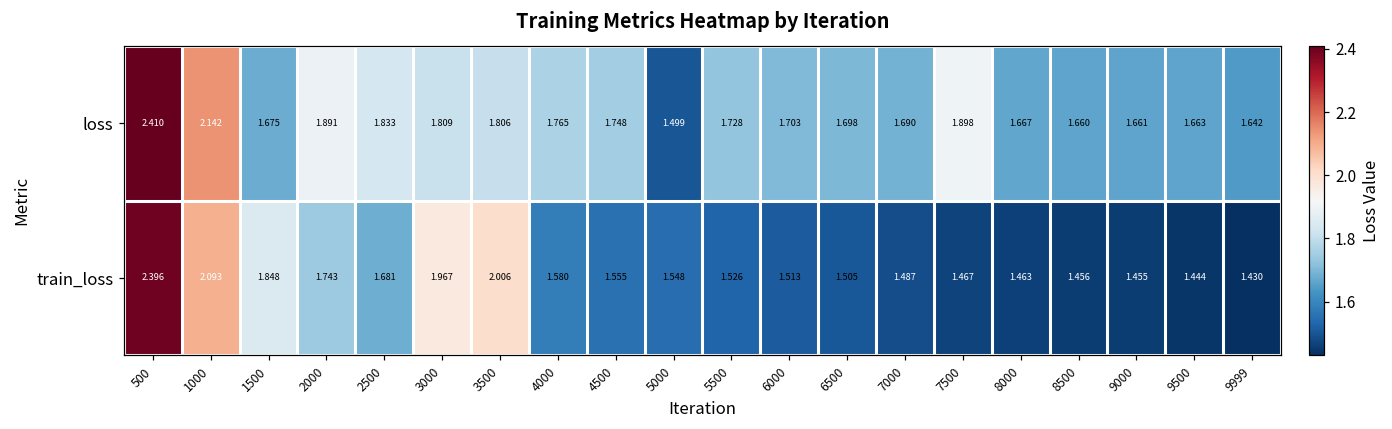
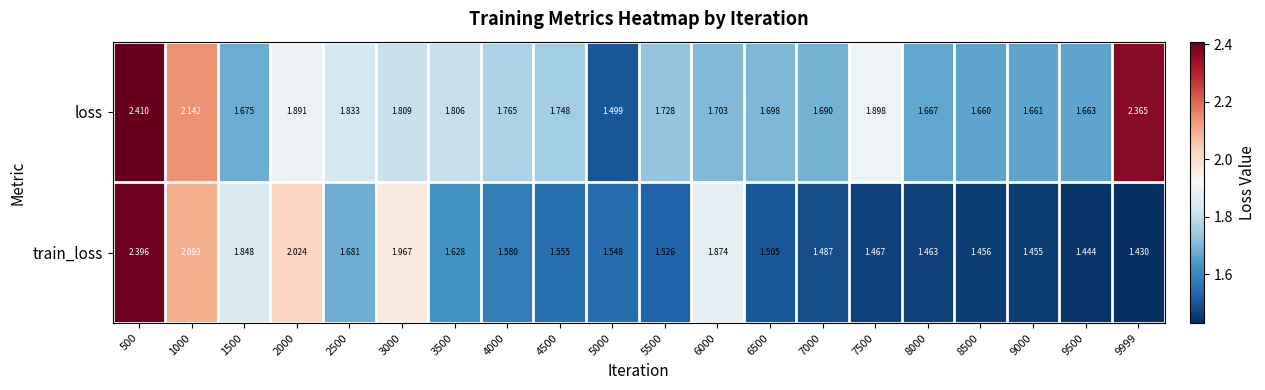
  {
    "loss": {
      "500": 2.410,
      "1000": 2.142,
      "1500": 1.675,
      "2000": 1.891,
      "2500": 1.833,
      "3000": 1.809,
      "3500": 1.806,
      "4000": 1.765,
      "4500": 1.748,
      "5000": 1.499,
      "5500": 1.728,
      "6000": 1.703,
      "6500": 1.698,
      "7000": 1.690,
      "7500": 1.898,
      "8000": 1.667,
      "8500": 1.660,
      "9000": 1.661,
      "9500": 1.663,
-     "9999": 1.642
+     "9999": 2.365
    },
    "train_loss": {
      "500": 2.396,
      "1000": 2.093,
      "1500": 1.848,
-     "2000": 1.743,
+     "2000": 2.024,
      "2500": 1.681,
      "3000": 1.967,
-     "3500": 2.006,
+     "3500": 1.628,
      "4000": 1.580,
      "4500": 1.555,
      "5000": 1.548,
      "5500": 1.526,
-     "6000": 1.513,
+     "6000": 1.874,
      "6500": 1.505,
      "7000": 1.487,
      "7500": 1.467,
      "8000": 1.463,
      "8500": 1.456,
      "9000": 1.455,
      "9500": 1.444,
      "9999": 1.430
    }
  }
